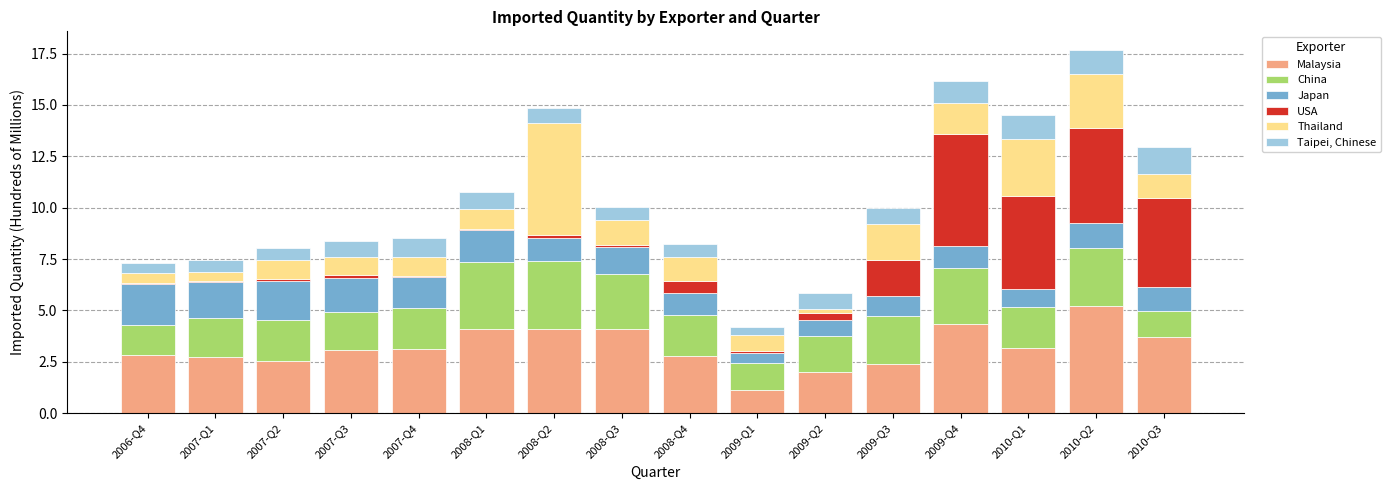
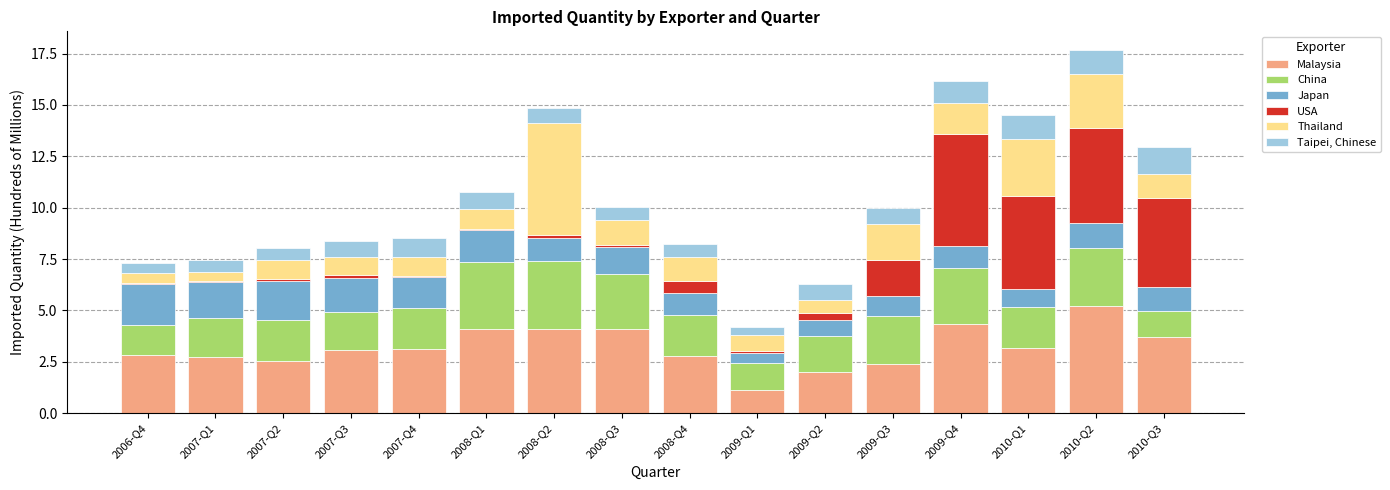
  {
    "Malaysia": {
      "2006-Q4": 2.8,
      "2007-Q1": 2.7,
      "2007-Q2": 2.5,
      "2007-Q3": 3.1,
      "2007-Q4": 3.1,
      "2008-Q1": 4.1,
      "2008-Q2": 4.1,
      "2008-Q3": 4.1,
      "2008-Q4": 2.8,
      "2009-Q1": 1.1,
      "2009-Q2": 2.0,
      "2009-Q3": 2.4,
      "2009-Q4": 4.3,
      "2010-Q1": 3.2,
      "2010-Q2": 5.2,
      "2010-Q3": 3.7
    },
    "China": {
      "2006-Q4": 1.4,
      "2007-Q1": 1.9,
      "2007-Q2": 2.0,
      "2007-Q3": 1.8,
      "2007-Q4": 2.0,
      "2008-Q1": 3.3,
      "2008-Q2": 3.3,
      "2008-Q3": 2.7,
      "2008-Q4": 2.0,
      "2009-Q1": 1.3,
      "2009-Q2": 1.8,
      "2009-Q3": 2.3,
      "2009-Q4": 2.8,
      "2010-Q1": 2.0,
      "2010-Q2": 2.8,
      "2010-Q3": 1.3
    },
    "USA": {
      "2007-Q3": 0.1,
      "2008-Q2": 0.2,
      "2008-Q4": 0.6,
      "2009-Q2": 0.3,
      "2009-Q3": 1.8,
      "2009-Q4": 5.5,
      "2010-Q1": 4.5,
      "2010-Q2": 4.6,
      "2010-Q3": 4.3
    },
    "Thailand": {
      "2006-Q4": 0.5,
      "2007-Q1": 0.4,
      "2007-Q2": 1.0,
      "2007-Q3": 0.9,
      "2007-Q4": 0.9,
      "2008-Q1": 0.9,
      "2008-Q2": 5.5,
      "2008-Q3": 1.2,
      "2008-Q4": 1.2,
      "2009-Q1": 0.8,
-     "2009-Q2": 0.2,
+     "2009-Q2": 0.7,
      "2009-Q3": 1.8,
      "2009-Q4": 1.5,
      "2010-Q1": 2.8,
      "2010-Q2": 2.6,
      "2010-Q3": 1.2
    }
  }
